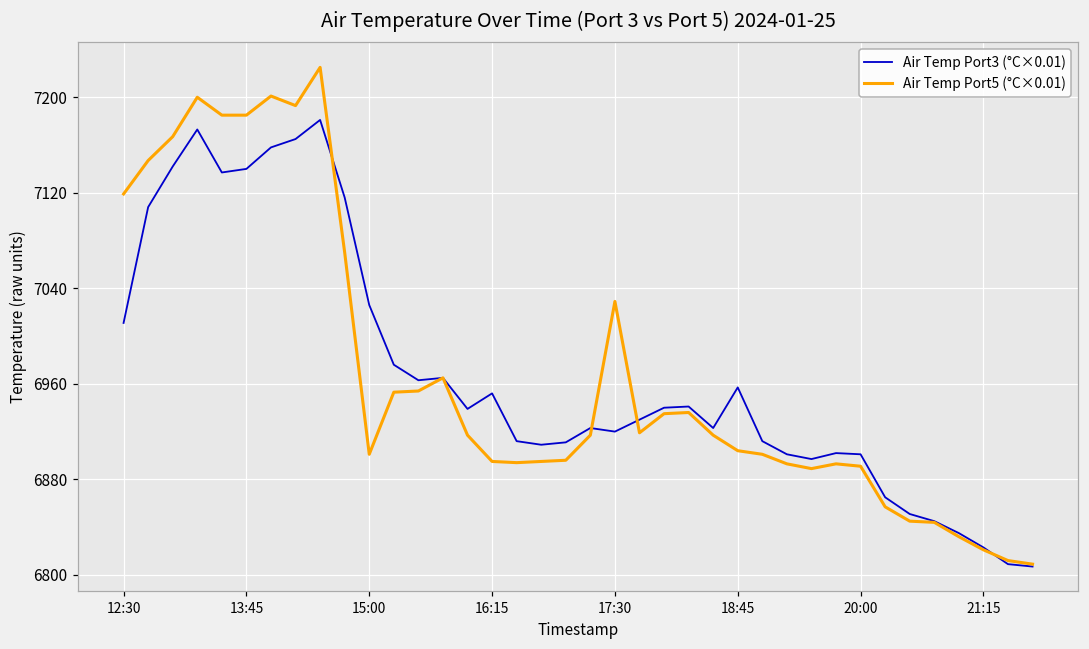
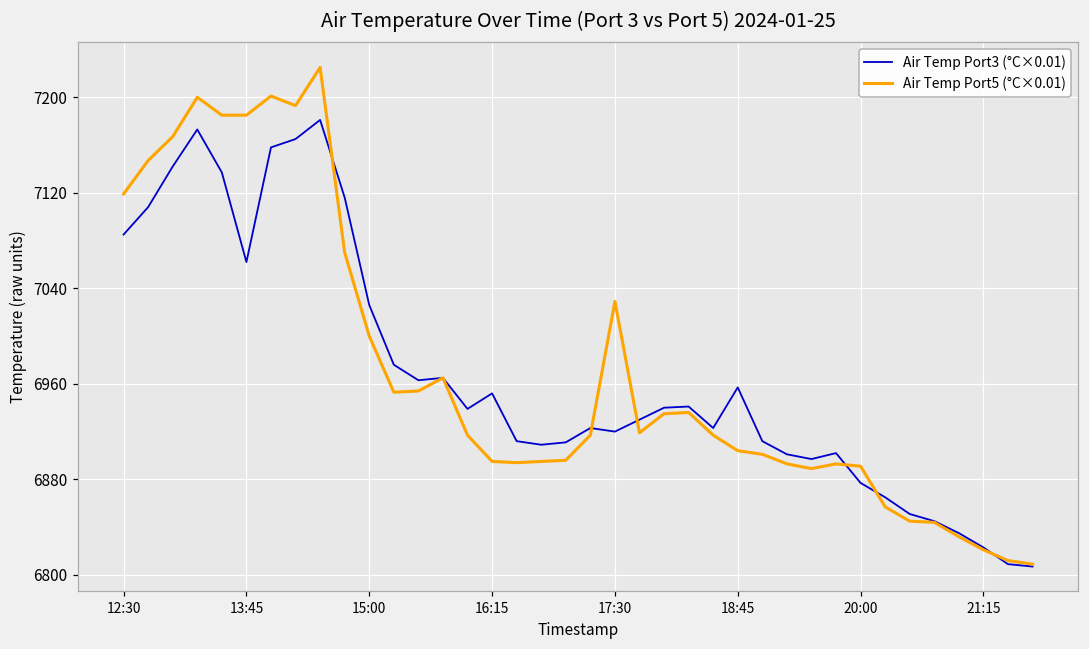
  {
    "Air Temp Port3 (°C×0.01)": {
-     "12:30": 7011,
-     "13:45": 7140,
+     "12:30": 7085,
+     "13:45": 7062,
      "15:00": 7026,
      "16:15": 6952,
      "17:30": 6920,
      "18:45": 6957,
-     "20:00": 6901
+     "20:00": 6877
    },
    "Air Temp Port5 (°C×0.01)": {
      "12:30": 7119,
      "13:45": 7185,
-     "15:00": 6901,
+     "15:00": 7000,
      "16:15": 6895,
      "17:30": 7029,
      "18:45": 6904,
      "20:00": 6891
    }
  }
